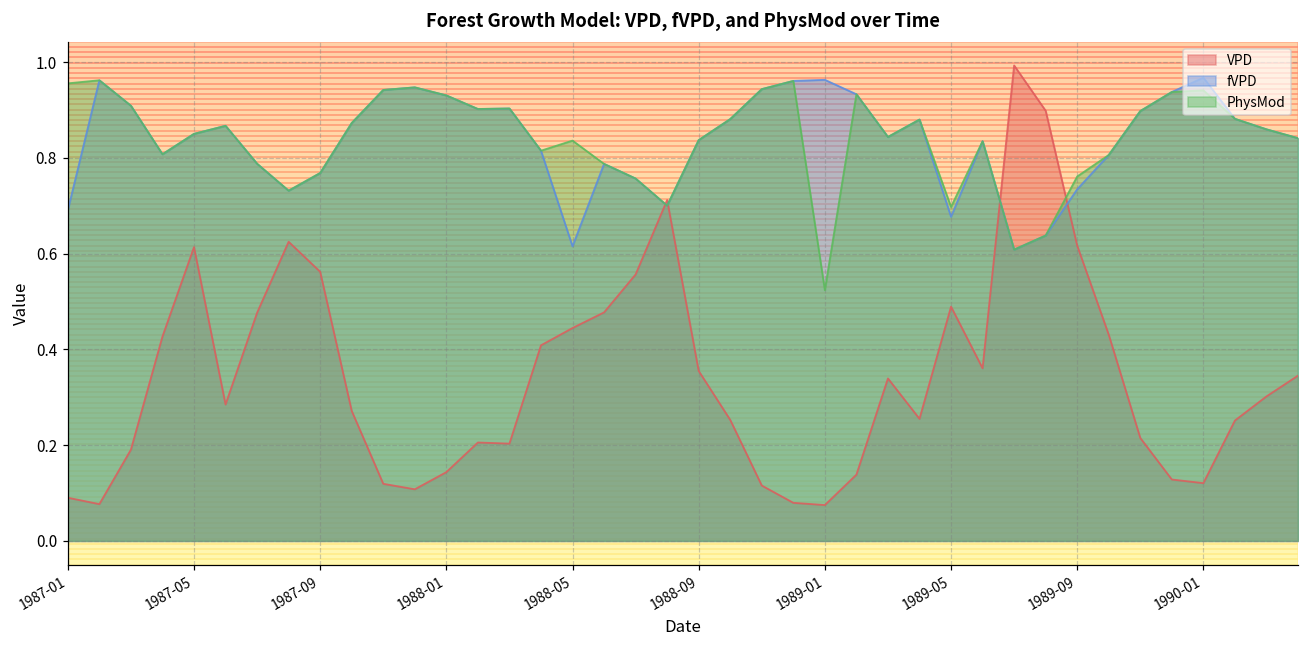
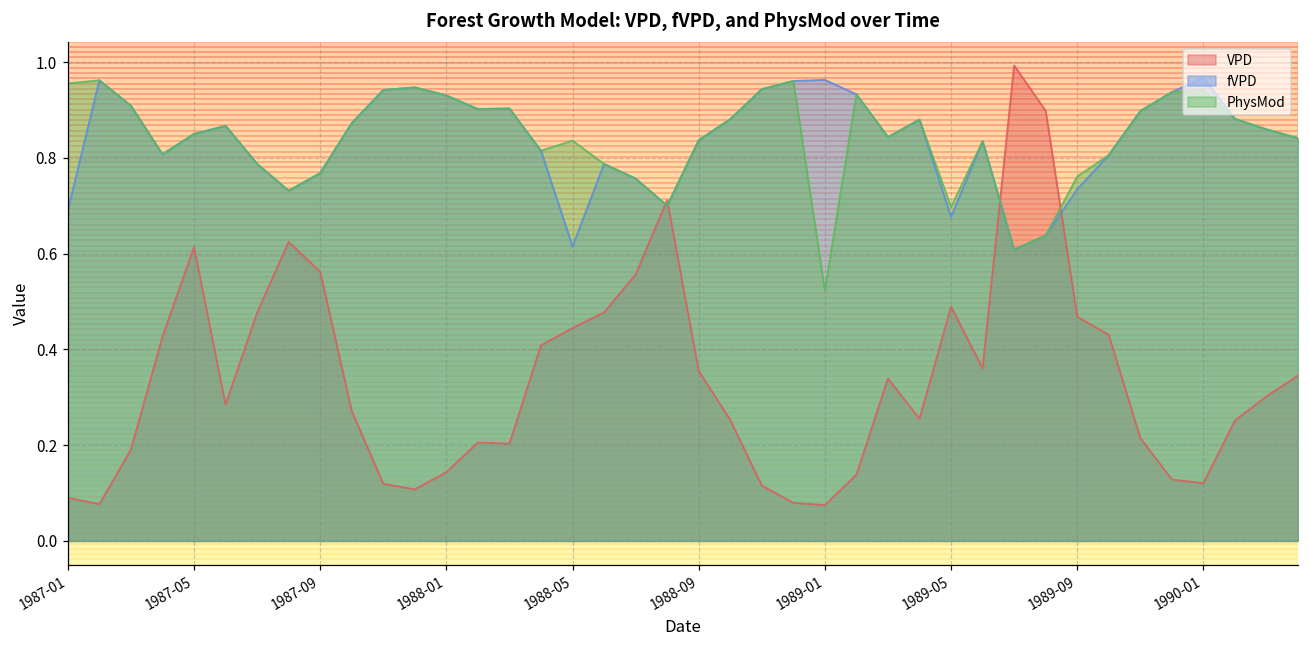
  {
    "VPD": {
      "1987-01": 0.09,
      "1987-05": 0.61,
      "1987-09": 0.56,
      "1988-01": 0.14,
      "1988-05": 0.44,
      "1988-09": 0.36,
      "1989-01": 0.07,
      "1989-05": 0.49,
-     "1989-09": 0.62,
+     "1989-09": 0.47,
      "1990-01": 0.12
    },
    "fVPD": {
      "1987-01": 0.69,
      "1988-05": 0.62,
      "1989-01": 0.96,
      "1989-05": 0.68,
      "1989-09": 0.73
    },
    "PhysMod": {
      "1987-01": 0.96,
      "1988-05": 0.84,
      "1989-01": 0.52,
      "1989-05": 0.70,
      "1989-09": 0.76
    }
  }
